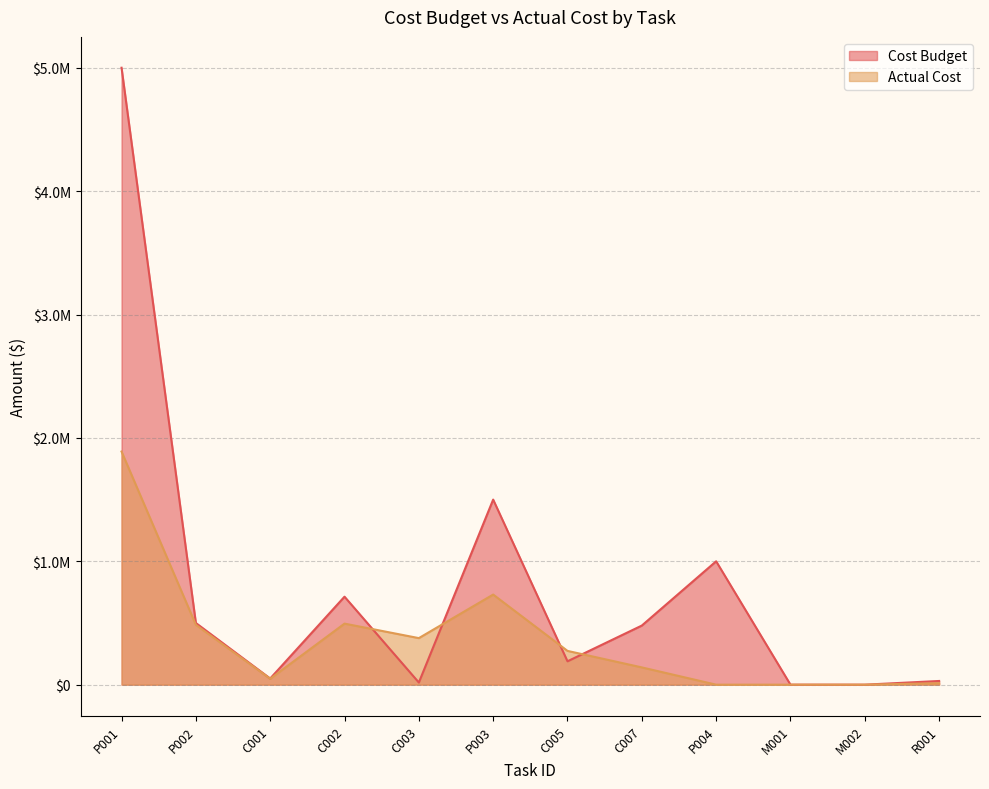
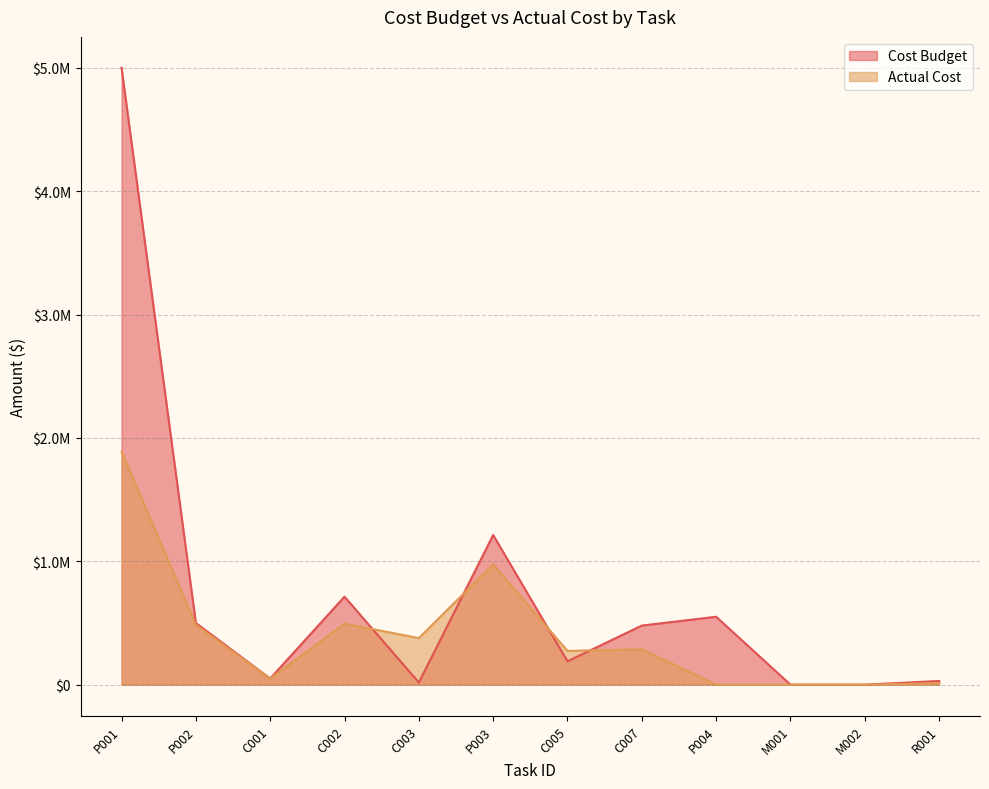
  {
    "Cost Budget": {
      "P001": "$5000000",
      "C002": "$710000",
      "C003": "$20000",
-     "P003": "$1500000",
+     "P003": "$1210000",
      "C005": "$190000",
      "C007": "$480000",
-     "P004": "$1000000"
+     "P004": "$550000"
    },
    "Actual Cost": {
      "P001": "$1890000",
      "C002": "$490000",
      "C003": "$380000",
-     "P003": "$730000",
+     "P003": "$980000",
      "C005": "$270000",
-     "C007": "$140000",
+     "C007": "$290000",
      "P004": "$0"
    }
  }
